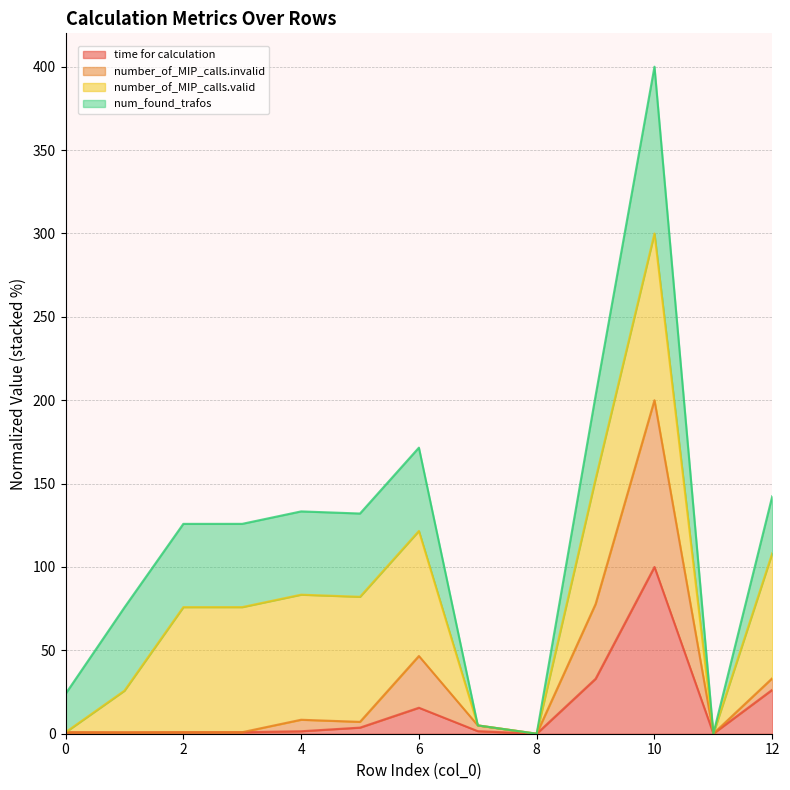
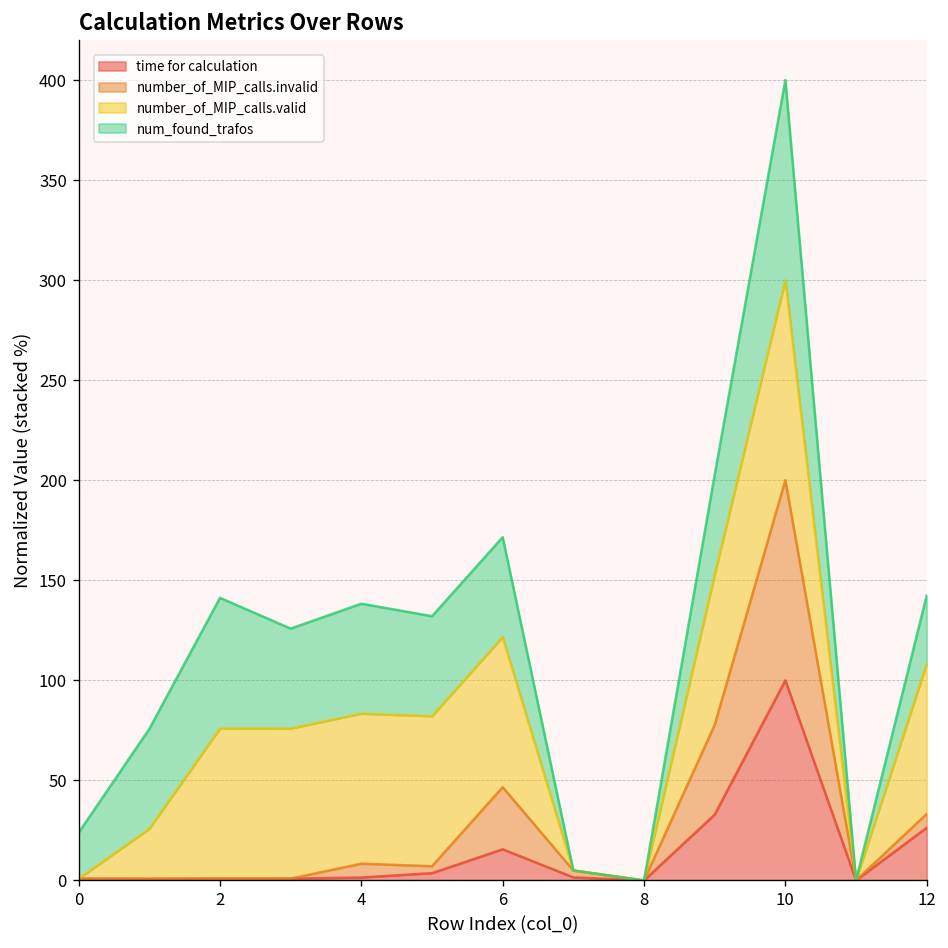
  {
    "num_found_trafos": {
      "0": 23,
-     "2": 50,
-     "4": 50,
+     "2": 65,
+     "4": 55,
      "6": 50,
      "10": 100,
      "12": 34
    }
  }
